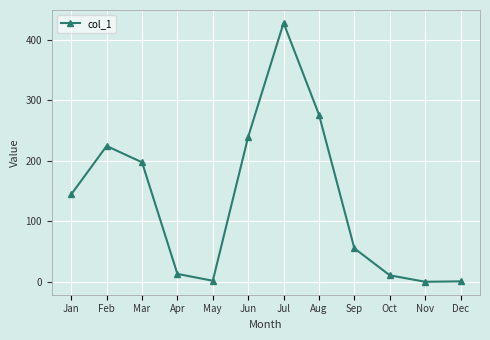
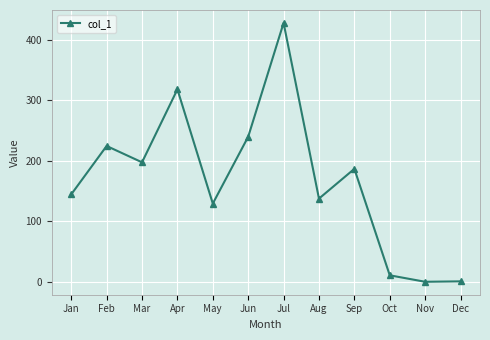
  {
    "Jan": 140,
    "Feb": 220,
    "Mar": 200,
-   "Apr": 10,
-   "May": 0,
+   "Apr": 320,
+   "May": 130,
    "Jun": 240,
    "Jul": 430,
-   "Aug": 280,
-   "Sep": 60,
+   "Aug": 140,
+   "Sep": 190,
    "Oct": 10,
    "Nov": 0,
    "Dec": 0
  }
